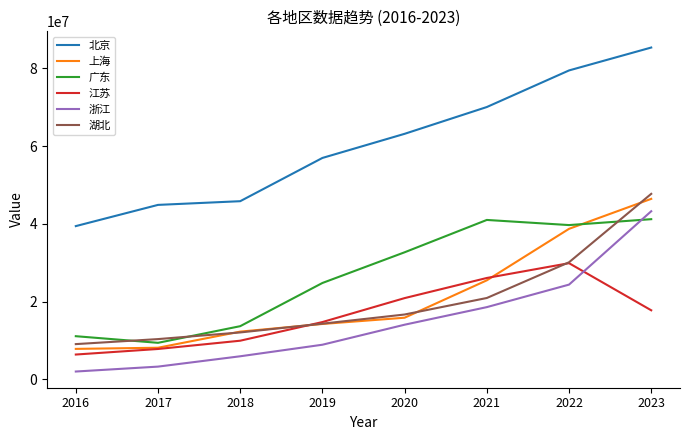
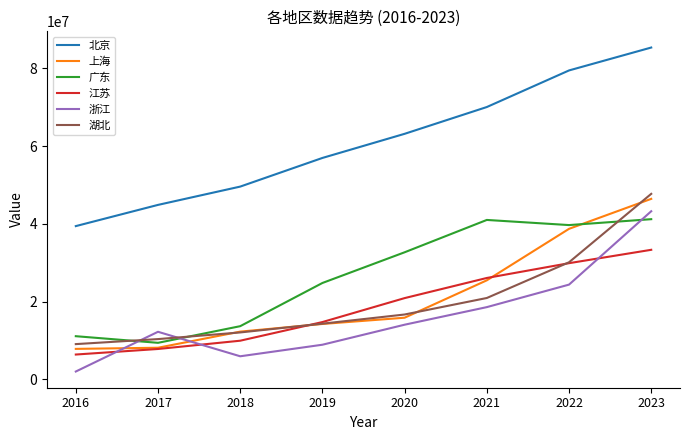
  {
    "北京": {
      "2016": 39000000,
      "2017": 45000000,
-     "2018": 46000000,
+     "2018": 50000000,
      "2019": 57000000,
      "2020": 63000000,
      "2021": 70000000,
      "2022": 79000000,
      "2023": 85000000
    },
    "上海": {
      "2016": 8000000,
      "2020": 16000000,
      "2022": 39000000,
      "2023": 46000000
    },
    "广东": {
      "2016": 11000000,
      "2017": 9000000,
      "2018": 14000000,
      "2019": 25000000,
      "2020": 33000000,
      "2021": 41000000,
      "2022": 40000000,
      "2023": 41000000
    },
    "江苏": {
      "2016": 6000000,
      "2018": 10000000,
      "2020": 21000000,
-     "2023": 18000000
+     "2023": 33000000
    },
    "浙江": {
      "2016": 2000000,
-     "2017": 3000000,
+     "2017": 12000000,
      "2018": 6000000,
      "2019": 9000000,
      "2020": 14000000,
      "2021": 19000000,
      "2022": 24000000,
      "2023": 43000000
    },
    "湖北": {
      "2016": 9000000,
      "2017": 10000000,
      "2020": 17000000,
      "2021": 21000000,
      "2023": 48000000
    }
  }
